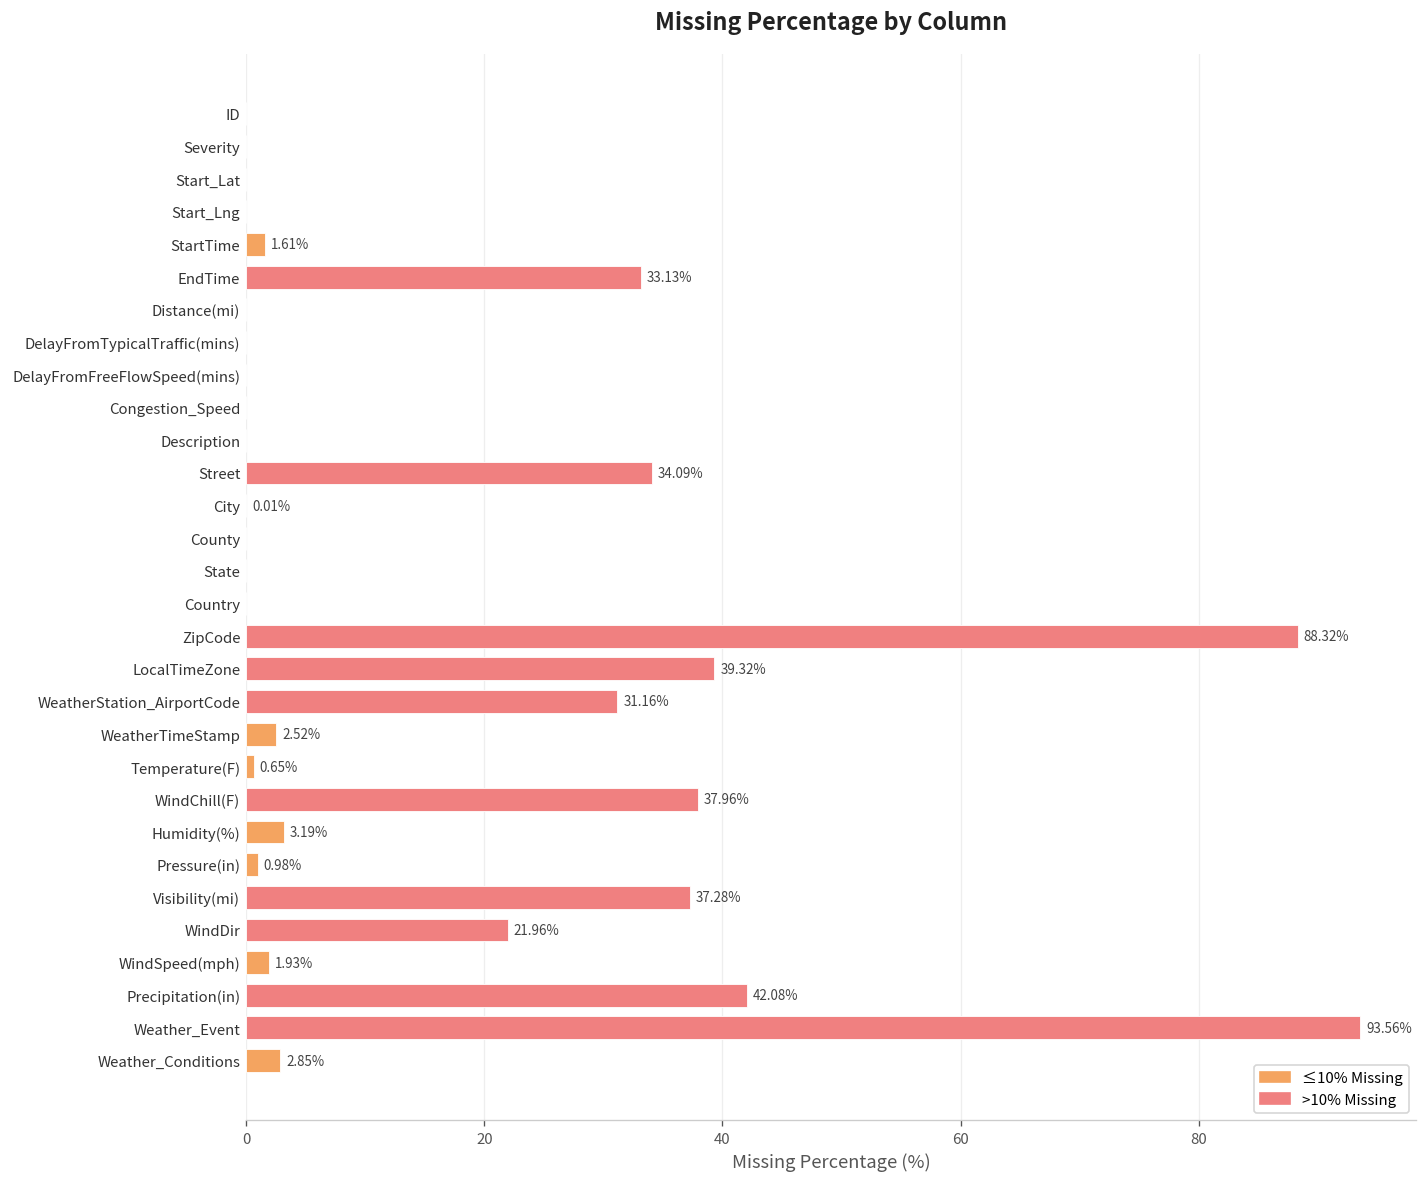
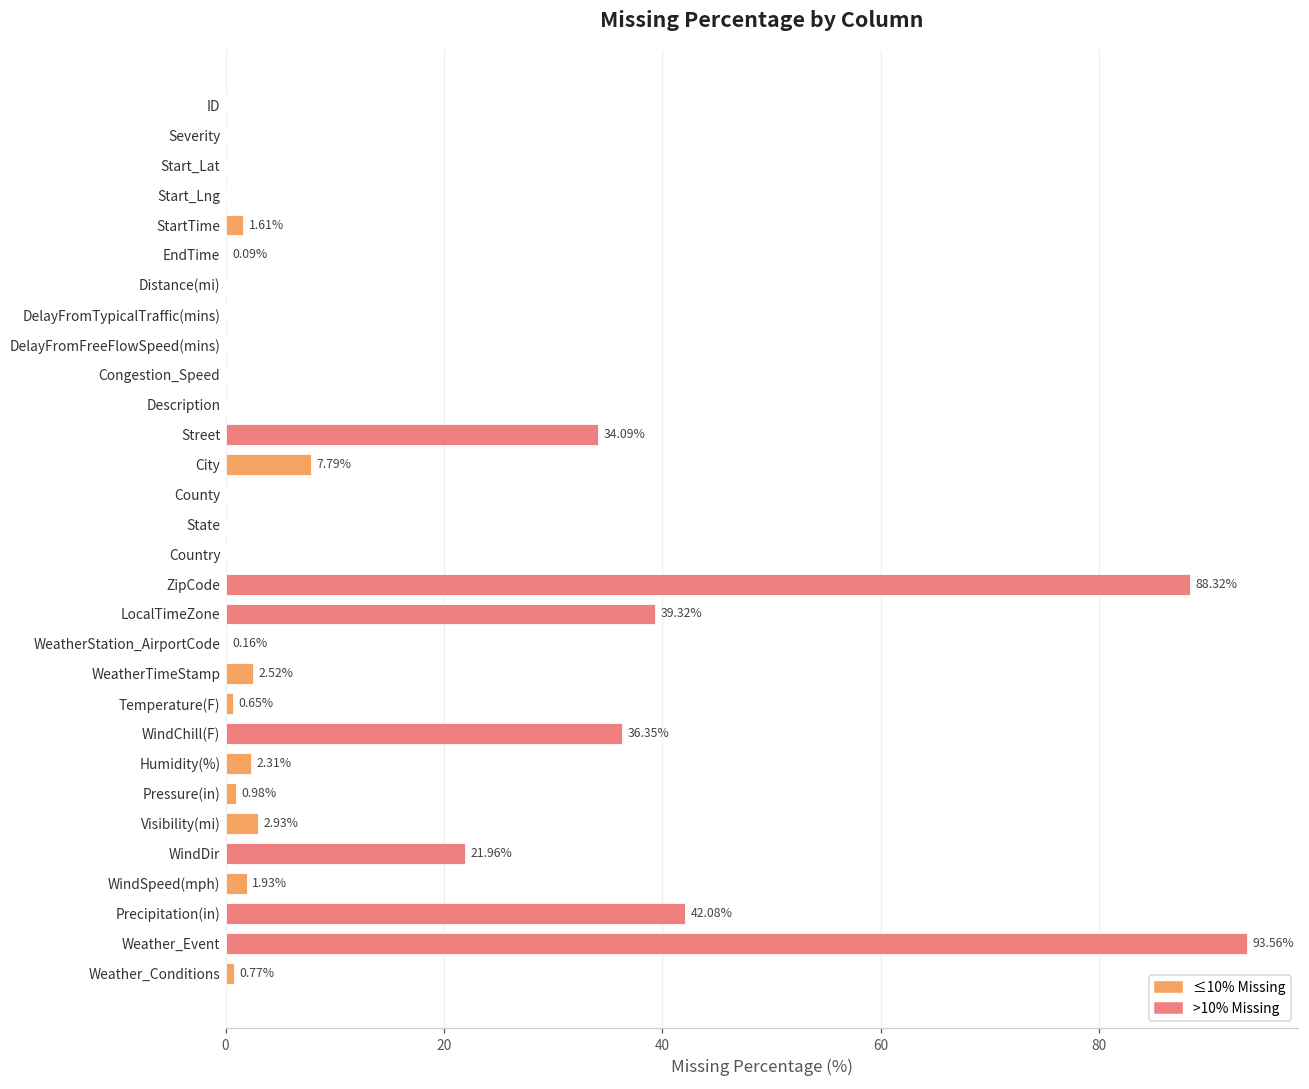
  {
    "StartTime": "1.61%",
-   "EndTime": "33.13%",
+   "EndTime": "0.09%",
    "Street": "34.09%",
-   "City": "0.01%",
+   "City": "7.79%",
    "ZipCode": "88.32%",
    "LocalTimeZone": "39.32%",
-   "WeatherStation_AirportCode": "31.16%",
+   "WeatherStation_AirportCode": "0.16%",
    "WeatherTimeStamp": "2.52%",
    "Temperature(F)": "0.65%",
-   "WindChill(F)": "37.96%",
-   "Humidity(%)": "3.19%",
+   "WindChill(F)": "36.35%",
+   "Humidity(%)": "2.31%",
    "Pressure(in)": "0.98%",
-   "Visibility(mi)": "37.28%",
+   "Visibility(mi)": "2.93%",
    "WindDir": "21.96%",
    "WindSpeed(mph)": "1.93%",
    "Precipitation(in)": "42.08%",
    "Weather_Event": "93.56%",
-   "Weather_Conditions": "2.85%"
+   "Weather_Conditions": "0.77%"
  }
